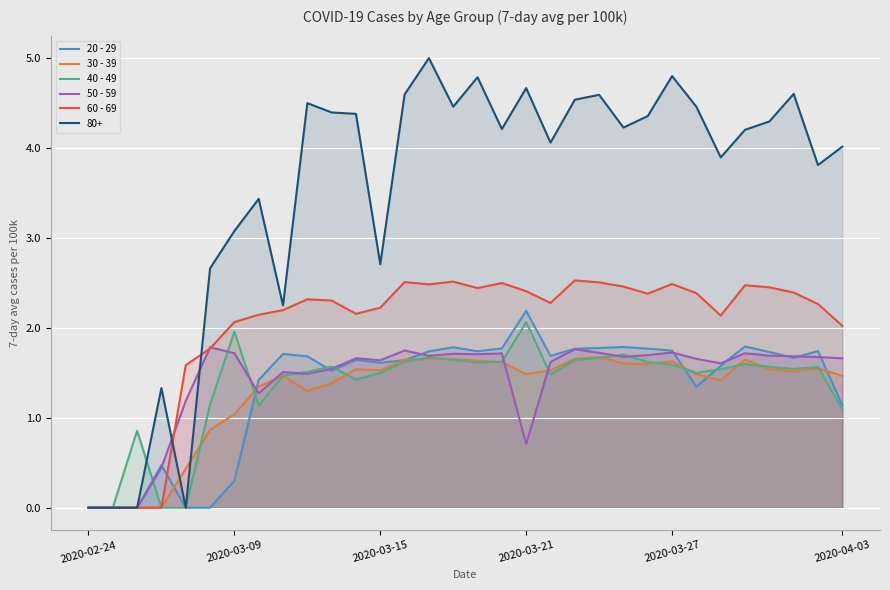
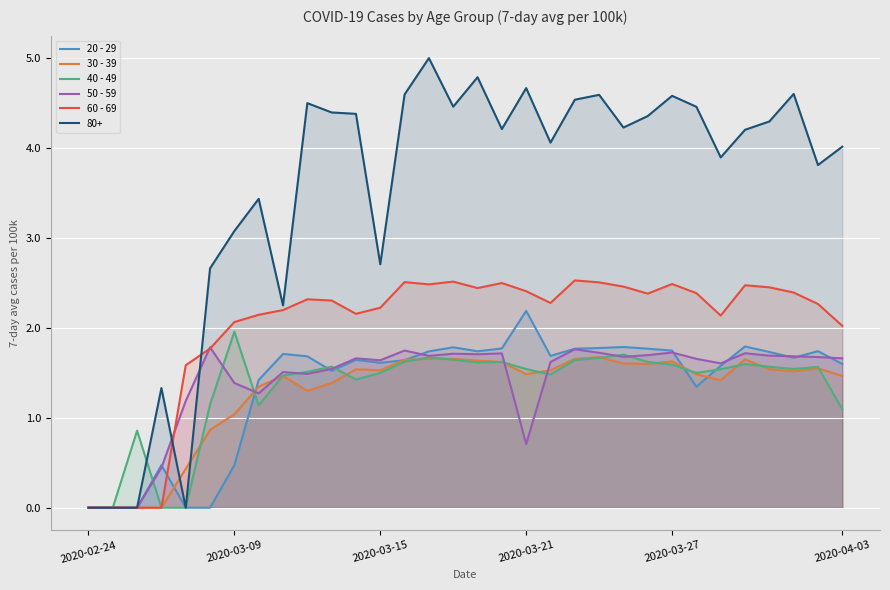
  {
    "20 - 29": {
-     "2020-03-09": 0.3,
+     "2020-03-09": 0.5,
      "2020-03-21": 2.2,
-     "2020-04-03": 1.1
+     "2020-04-03": 1.6
    },
    "40 - 49": {
      "2020-03-09": 2.0,
      "2020-03-15": 1.5,
-     "2020-03-21": 2.1,
+     "2020-03-21": 1.5,
      "2020-03-27": 1.6,
      "2020-04-03": 1.1
    },
    "50 - 59": {
-     "2020-03-09": 1.7,
+     "2020-03-09": 1.4,
      "2020-03-21": 0.7,
      "2020-04-03": 1.7
    },
    "80+": {
      "2020-03-09": 3.1,
      "2020-03-15": 2.7,
      "2020-03-21": 4.7,
-     "2020-03-27": 4.8,
+     "2020-03-27": 4.6,
      "2020-04-03": 4.0
    }
  }
